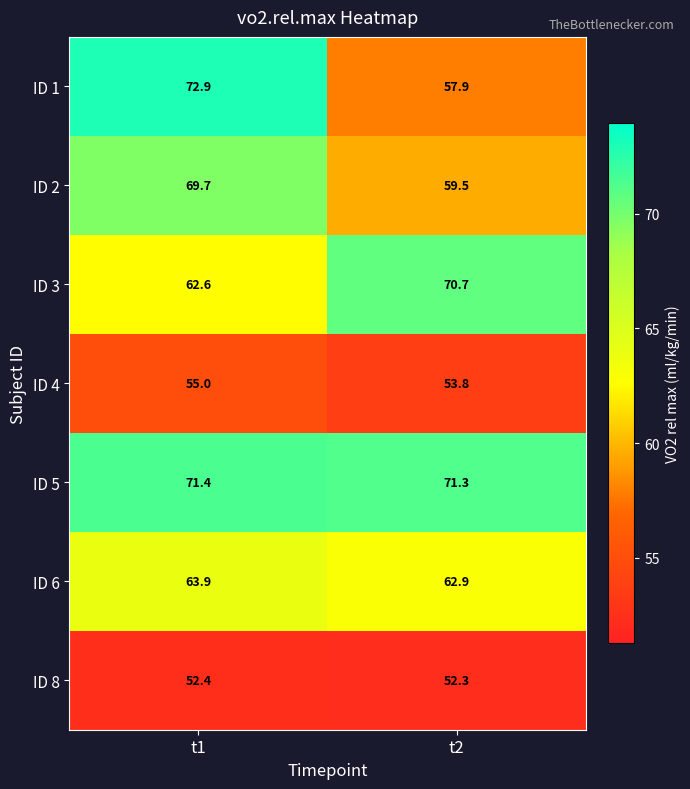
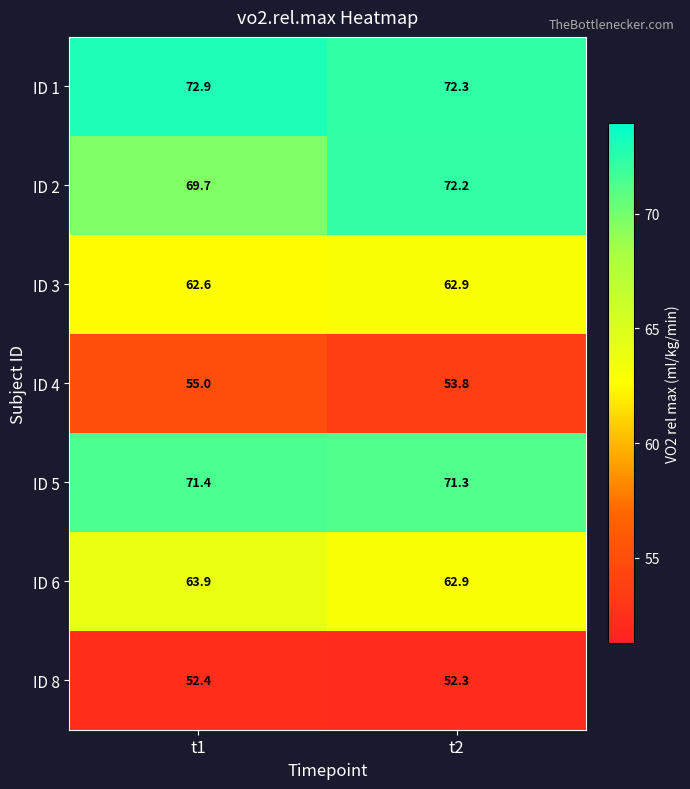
  {
    "ID 1": {
      "t1": 72.9,
-     "t2": 57.9
+     "t2": 72.3
    },
    "ID 2": {
      "t1": 69.7,
-     "t2": 59.5
+     "t2": 72.2
    },
    "ID 3": {
      "t1": 62.6,
-     "t2": 70.7
+     "t2": 62.9
    },
    "ID 4": {
      "t1": 55.0,
      "t2": 53.8
    },
    "ID 5": {
      "t1": 71.4,
      "t2": 71.3
    },
    "ID 6": {
      "t1": 63.9,
      "t2": 62.9
    },
    "ID 8": {
      "t1": 52.4,
      "t2": 52.3
    }
  }
